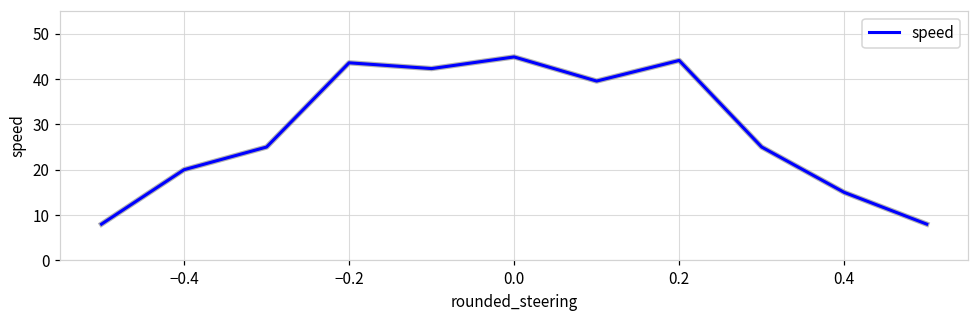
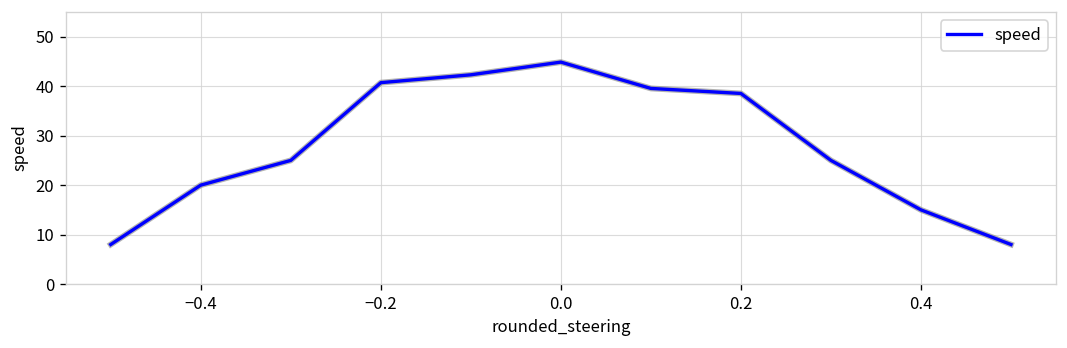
  {
    "−0.4": 20,
-   "−0.2": 44,
+   "−0.2": 41,
    "0.0": 45,
-   "0.2": 44,
+   "0.2": 39,
    "0.4": 15
  }
